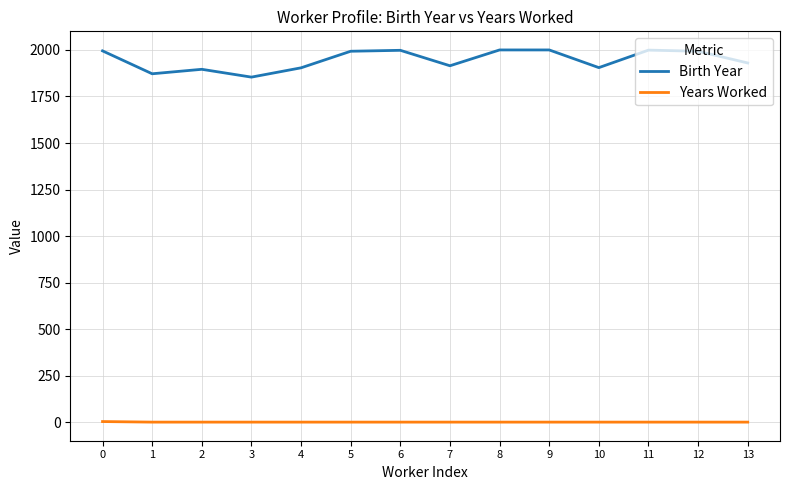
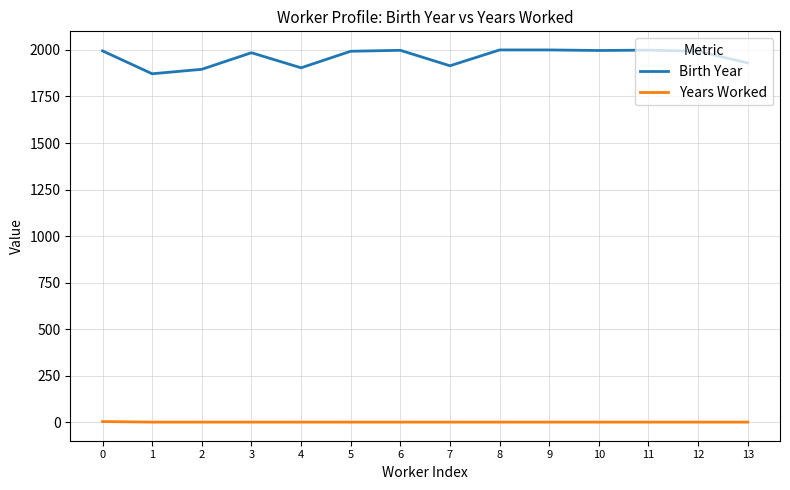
  {
    "Birth Year": {
      "0": 2000,
      "1": 1870,
      "2": 1900,
-     "3": 1850,
+     "3": 1990,
      "4": 1900,
      "5": 1990,
      "6": 2000,
      "7": 1920,
      "8": 2000,
      "9": 2000,
-     "10": 1910
+     "10": 2000
    },
    "Years Worked": {
      "0": 0,
      "1": 0,
      "2": 0,
      "3": 0,
      "4": 0,
      "5": 0,
      "6": 0,
      "7": 0,
      "8": 0,
      "9": 0,
      "10": 0,
      "11": 0,
      "12": 0,
      "13": 0
    }
  }
